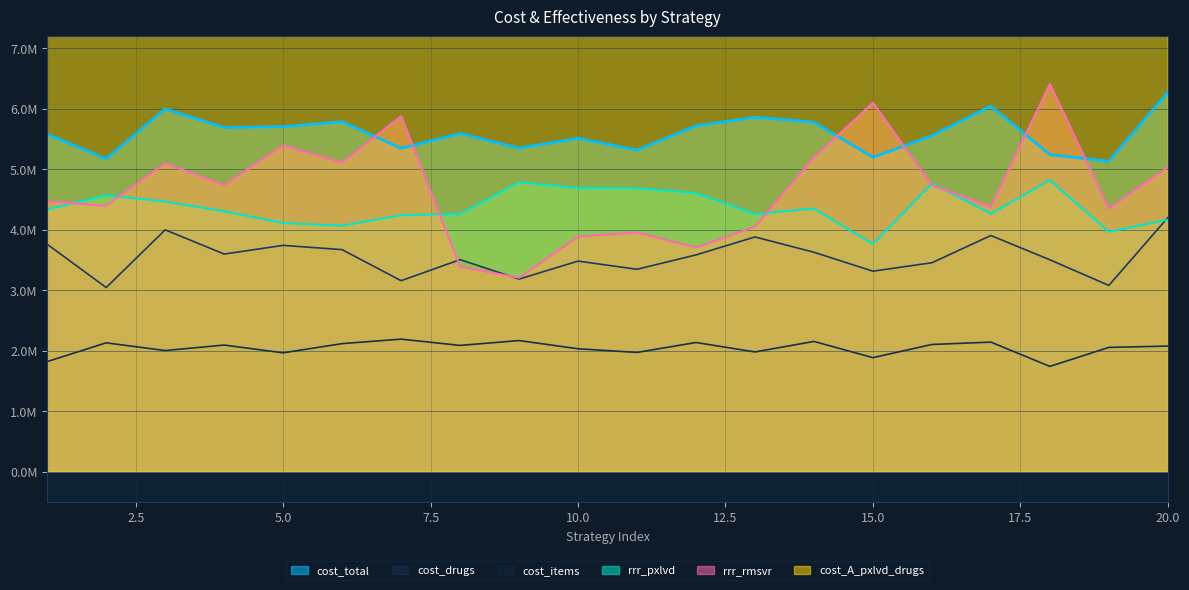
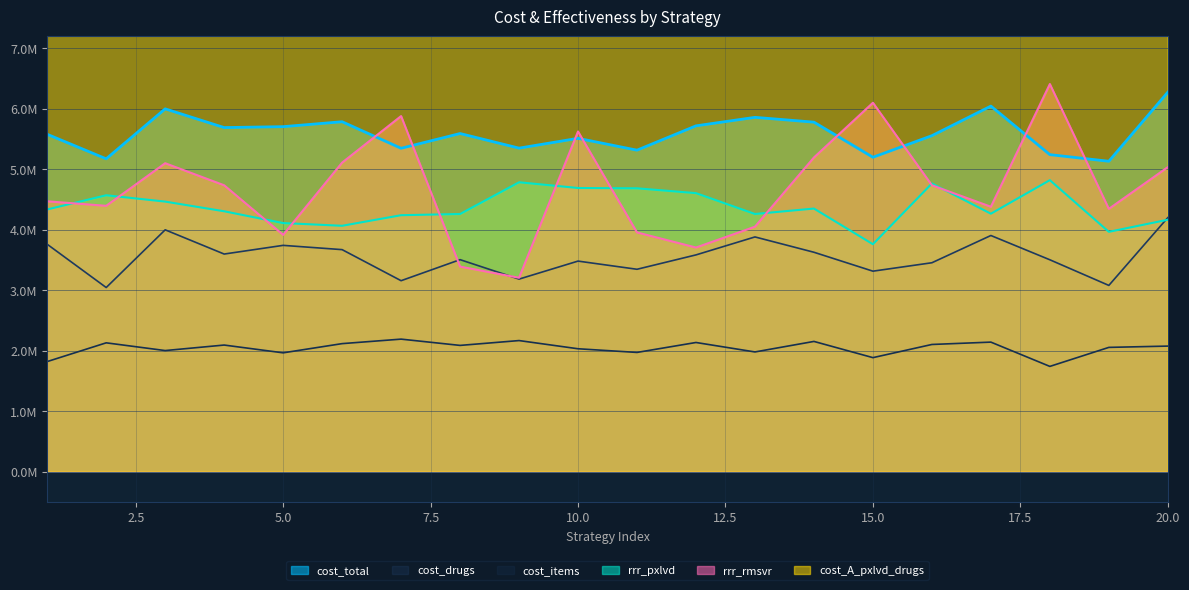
  {
    "rrr_rmsvr": {
-     "5.0": 5400000,
-     "10.0": 3900000,
+     "5.0": 3900000,
+     "10.0": 5600000,
      "15.0": 6100000,
      "20.0": 5000000
    }
  }
